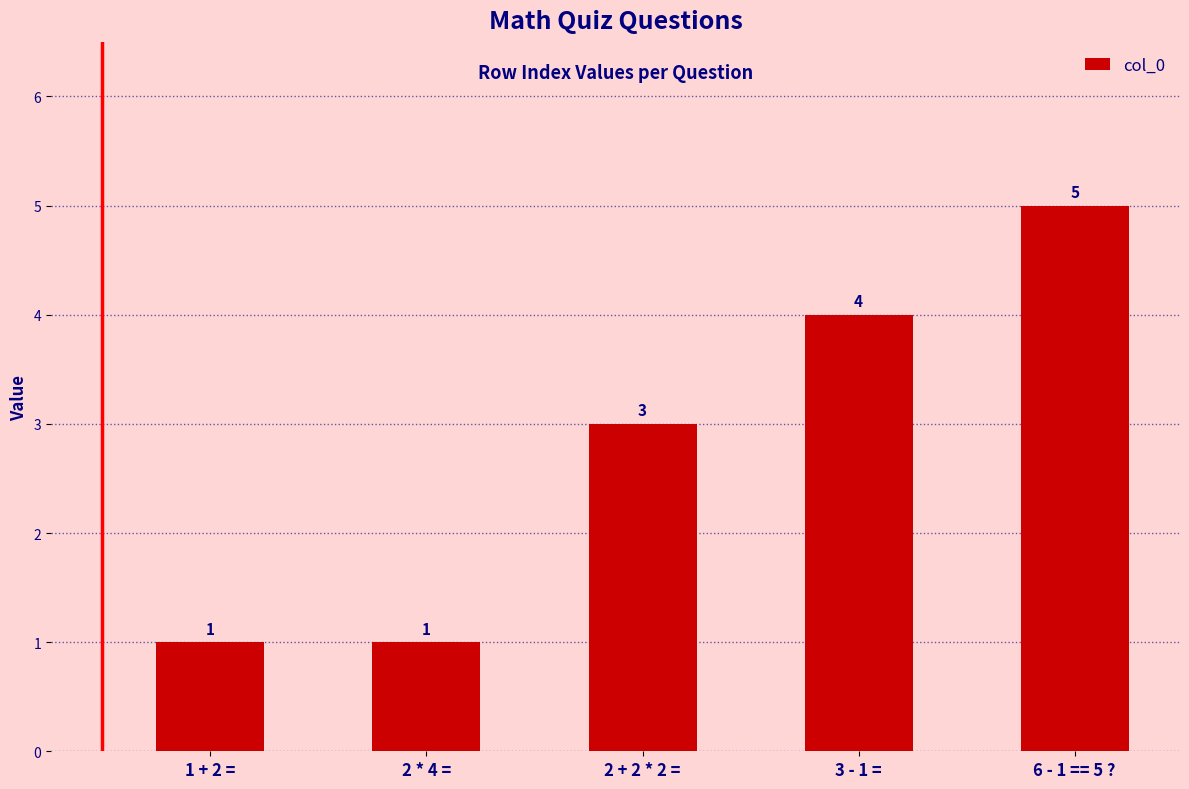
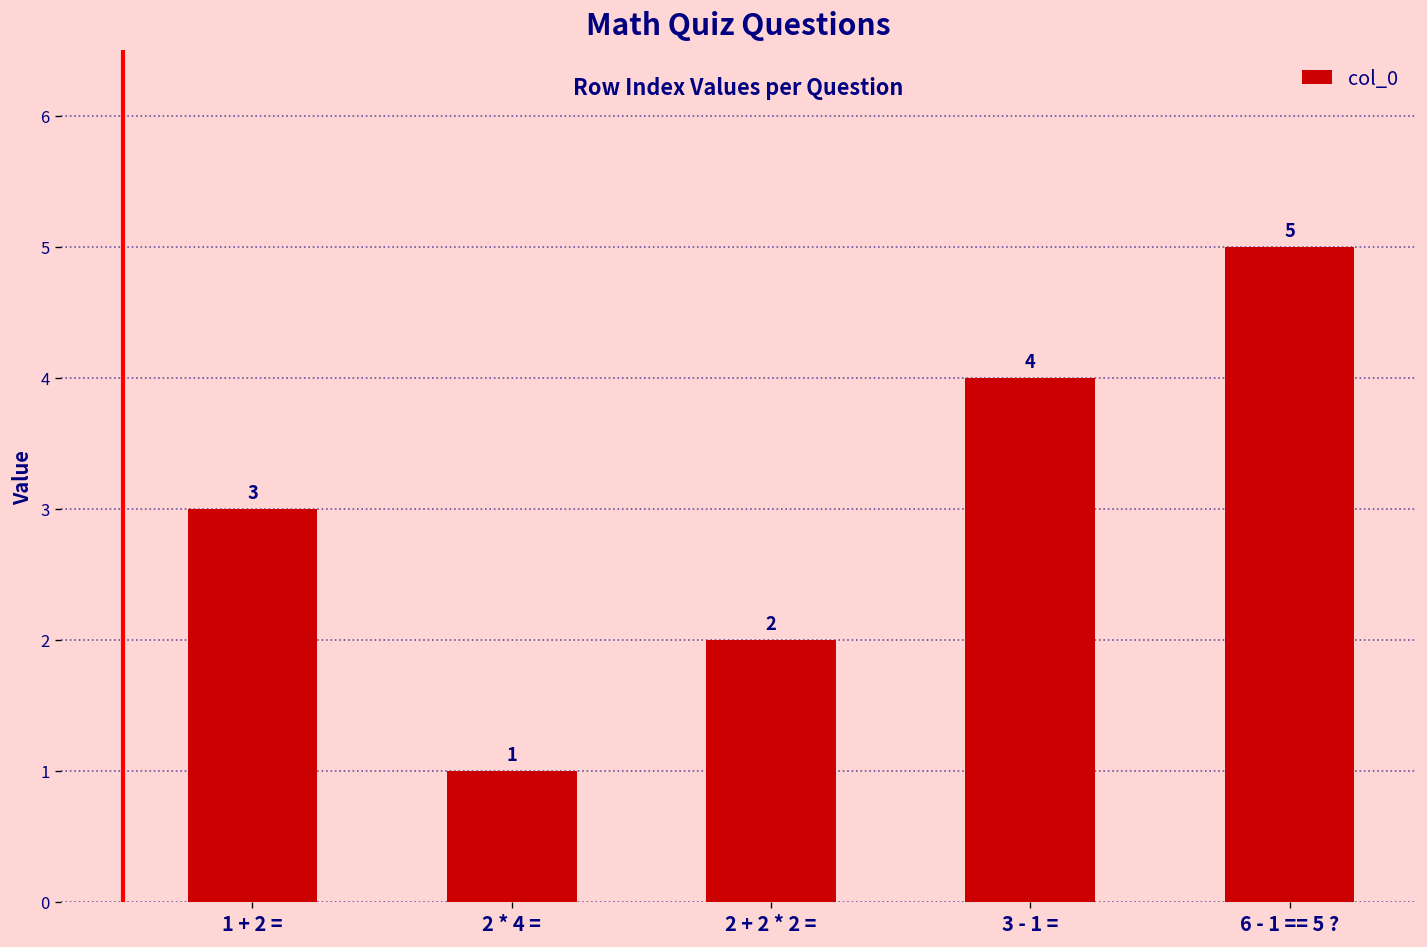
  {
-   "1 + 2 =": 1,
+   "1 + 2 =": 3,
    "2 * 4 =": 1,
-   "2 + 2 * 2 =": 3,
+   "2 + 2 * 2 =": 2,
    "3 - 1 =": 4,
    "6 - 1 == 5 ?": 5
  }
